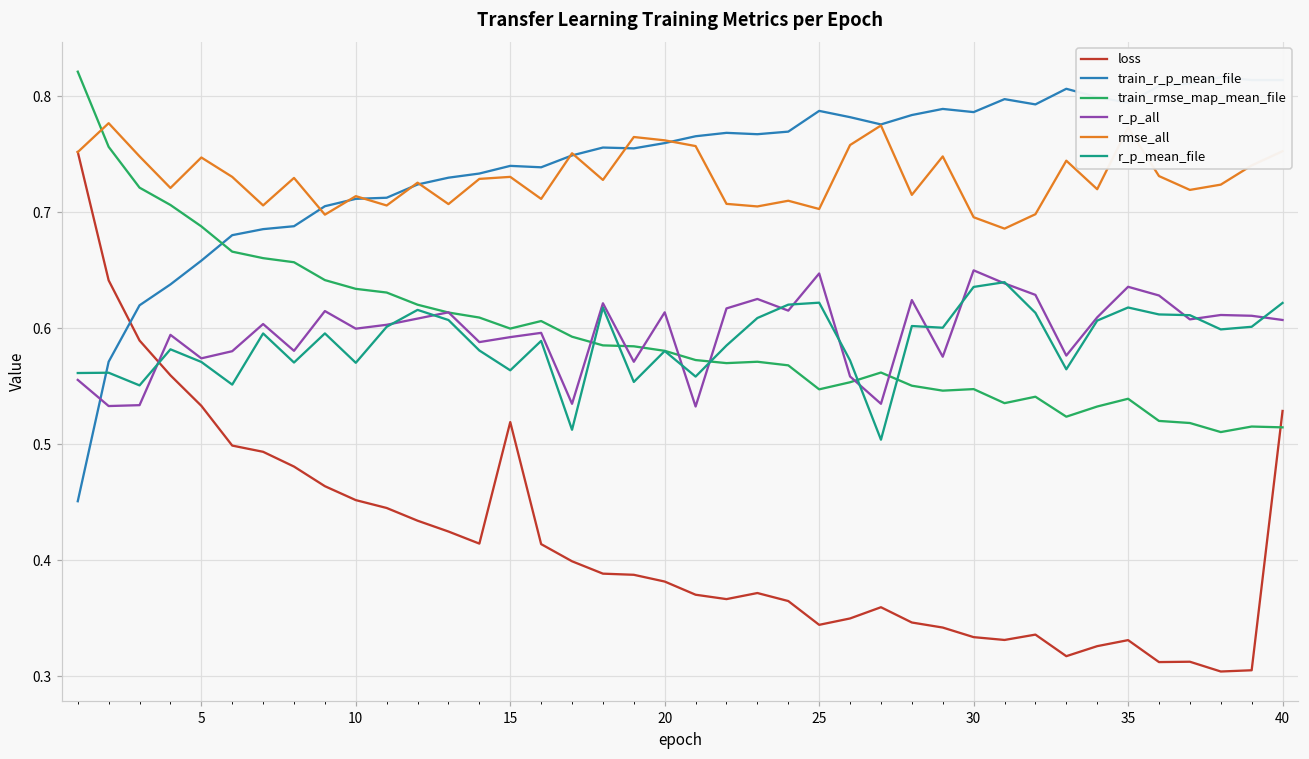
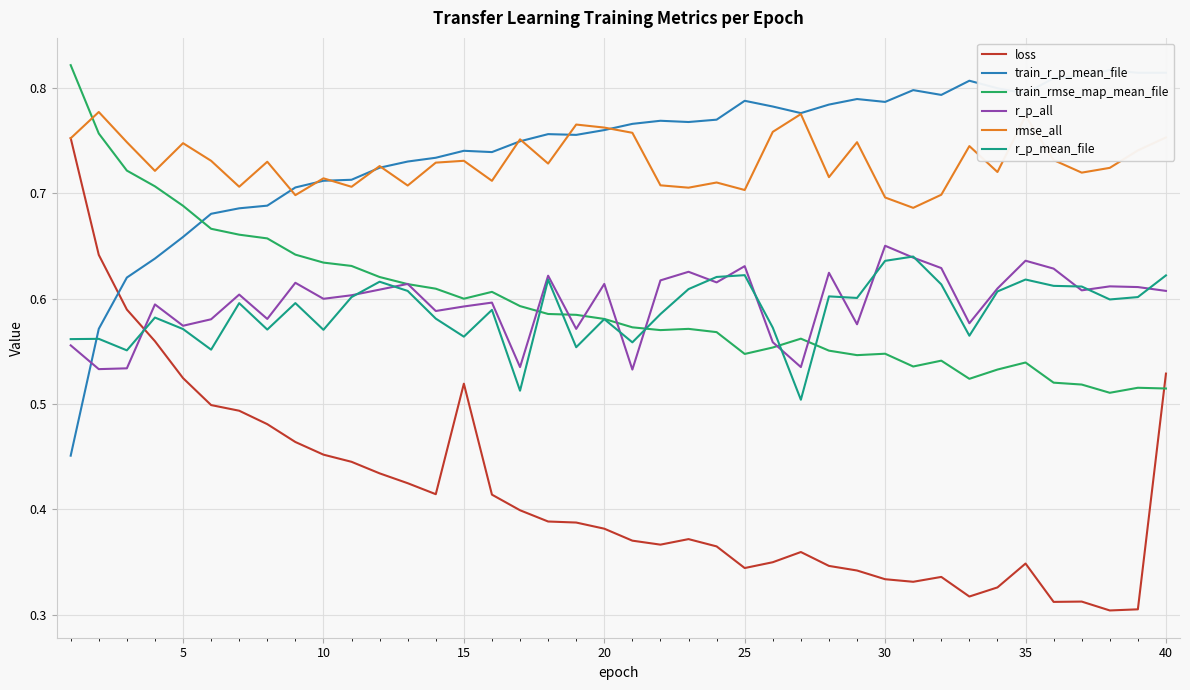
  {
    "loss": {
-     "5": 0.533,
+     "5": 0.525,
      "10": 0.452,
      "15": 0.519,
      "20": 0.382,
      "25": 0.344,
      "30": 0.334,
-     "35": 0.331,
+     "35": 0.349,
      "40": 0.529
    },
    "train_r_p_mean_file": {
      "5": 0.658,
      "15": 0.740,
      "25": 0.788,
      "30": 0.786
    },
    "r_p_all": {
      "5": 0.574,
      "10": 0.600,
      "15": 0.593,
      "20": 0.614,
-     "25": 0.647,
+     "25": 0.631,
      "30": 0.650,
      "35": 0.636,
      "40": 0.607
    },
    "rmse_all": {
      "5": 0.747,
      "15": 0.731,
      "25": 0.703,
      "30": 0.696
    }
  }
